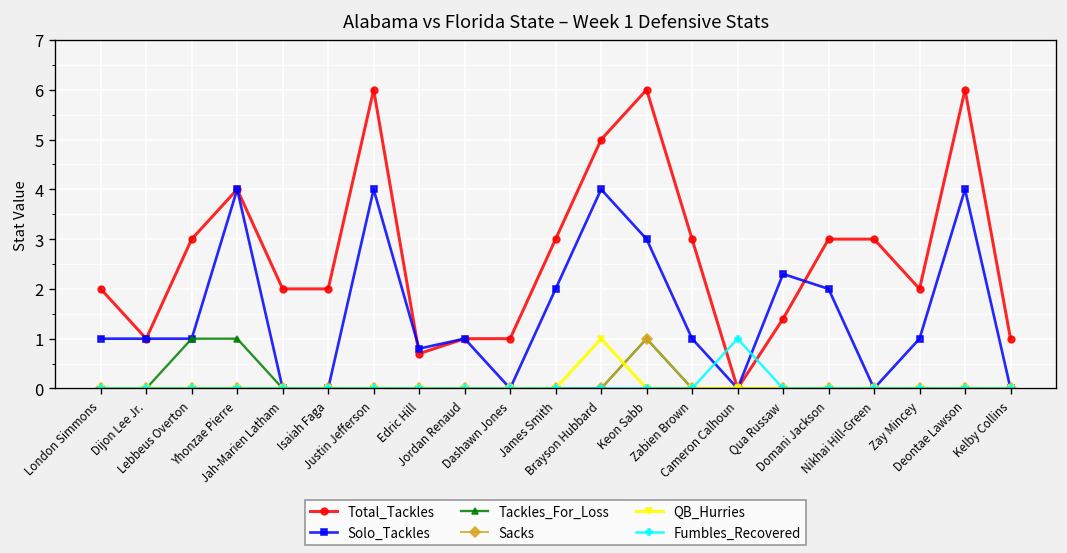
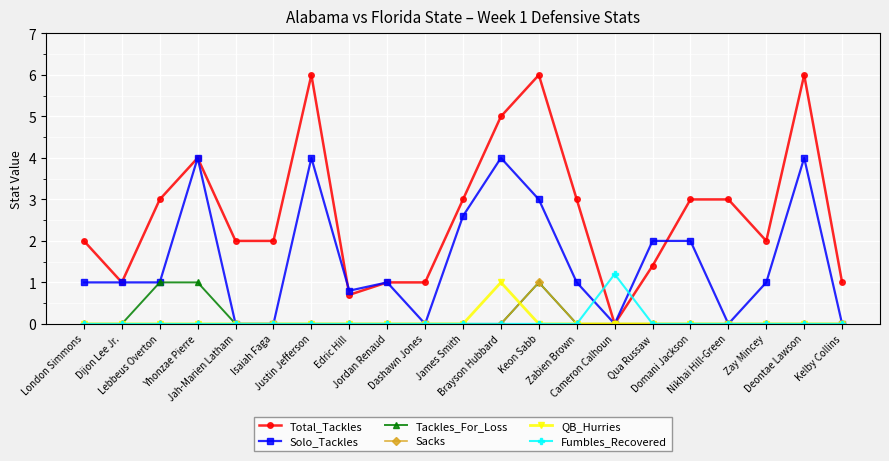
  {
    "Total_Tackles": {
      "London Simmons": 2.0,
      "Lebbeus Overton": 3.0,
      "Jah-Marien Latham": 2.0,
      "Isaiah Faga": 2.0,
      "Justin Jefferson": 6.0,
      "Edric Hill": 0.7,
      "Dashawn Jones": 1.0,
      "James Smith": 3.0,
      "Brayson Hubbard": 5.0,
      "Keon Sabb": 6.0,
      "Zabien Brown": 3.0,
      "Qua Russaw": 1.4,
      "Domani Jackson": 3.0,
      "Nikhai Hill-Green": 3.0,
      "Zay Mincey": 2.0,
      "Deontae Lawson": 6.0,
      "Kelby Collins": 1.0
    },
    "Solo_Tackles": {
      "London Simmons": 1.0,
      "Justin Jefferson": 4.0,
      "Edric Hill": 0.8,
-     "James Smith": 2.0,
+     "James Smith": 2.6,
      "Brayson Hubbard": 4.0,
      "Keon Sabb": 3.0,
      "Zabien Brown": 1.0,
-     "Qua Russaw": 2.3,
+     "Qua Russaw": 2.0,
      "Domani Jackson": 2.0,
      "Zay Mincey": 1.0,
      "Deontae Lawson": 4.0
    },
    "Tackles_For_Loss": {
      "Yhonzae Pierre": 1.0
    },
    "QB_Hurries": {
      "Brayson Hubbard": 1.0
    },
    "Fumbles_Recovered": {
-     "Cameron Calhoun": 1.0
+     "Cameron Calhoun": 1.2
    }
  }
